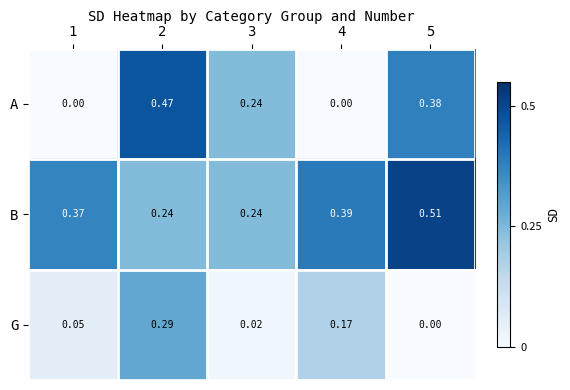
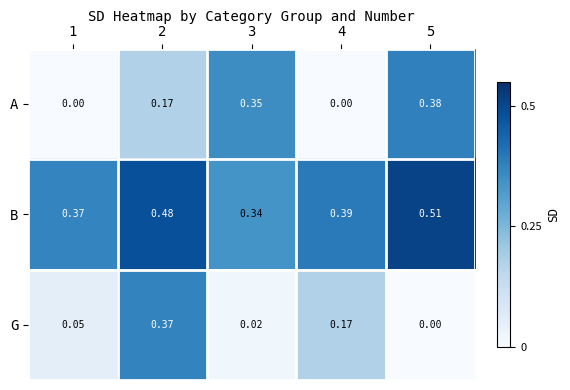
  {
    "A": {
      "1": 0.00,
-     "2": 0.47,
-     "3": 0.24,
+     "2": 0.17,
+     "3": 0.35,
      "4": 0.00,
      "5": 0.38
    },
    "B": {
      "1": 0.37,
-     "2": 0.24,
-     "3": 0.24,
+     "2": 0.48,
+     "3": 0.34,
      "4": 0.39,
      "5": 0.51
    },
    "G": {
      "1": 0.05,
-     "2": 0.29,
+     "2": 0.37,
      "3": 0.02,
      "4": 0.17,
      "5": 0.00
    }
  }
